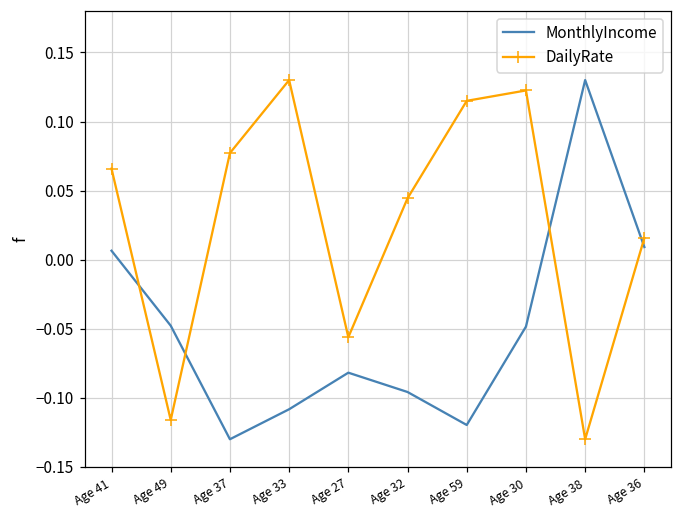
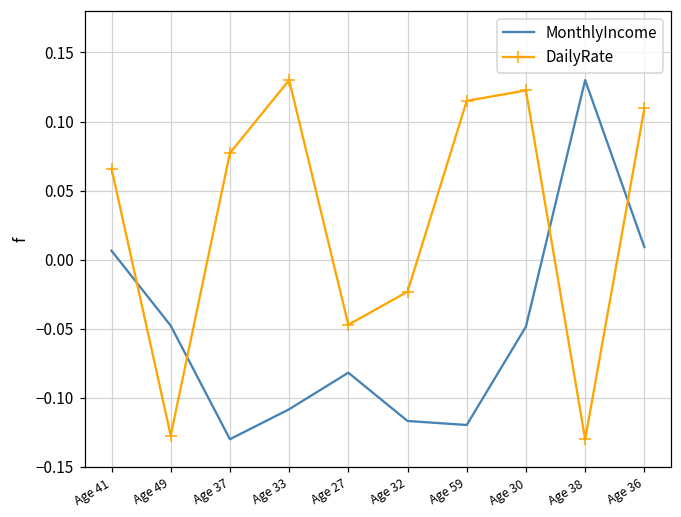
  {
    "MonthlyIncome": {
      "Age 41": 0.006,
      "Age 49": -0.048,
      "Age 37": -0.130,
      "Age 33": -0.108,
      "Age 27": -0.082,
-     "Age 32": -0.096,
+     "Age 32": -0.117,
      "Age 59": -0.120,
      "Age 30": -0.048,
      "Age 38": 0.130,
      "Age 36": 0.009
    },
    "DailyRate": {
      "Age 41": 0.066,
-     "Age 49": -0.116,
+     "Age 49": -0.127,
      "Age 37": 0.077,
      "Age 33": 0.130,
-     "Age 27": -0.056,
-     "Age 32": 0.044,
+     "Age 27": -0.047,
+     "Age 32": -0.023,
      "Age 59": 0.115,
      "Age 30": 0.122,
      "Age 38": -0.130,
-     "Age 36": 0.016
+     "Age 36": 0.109
    }
  }
